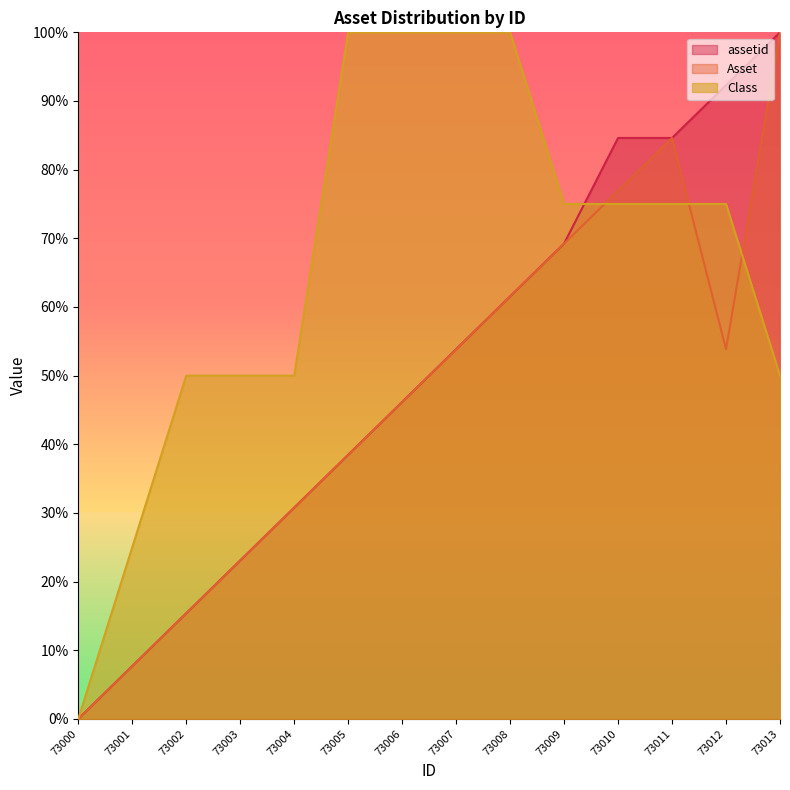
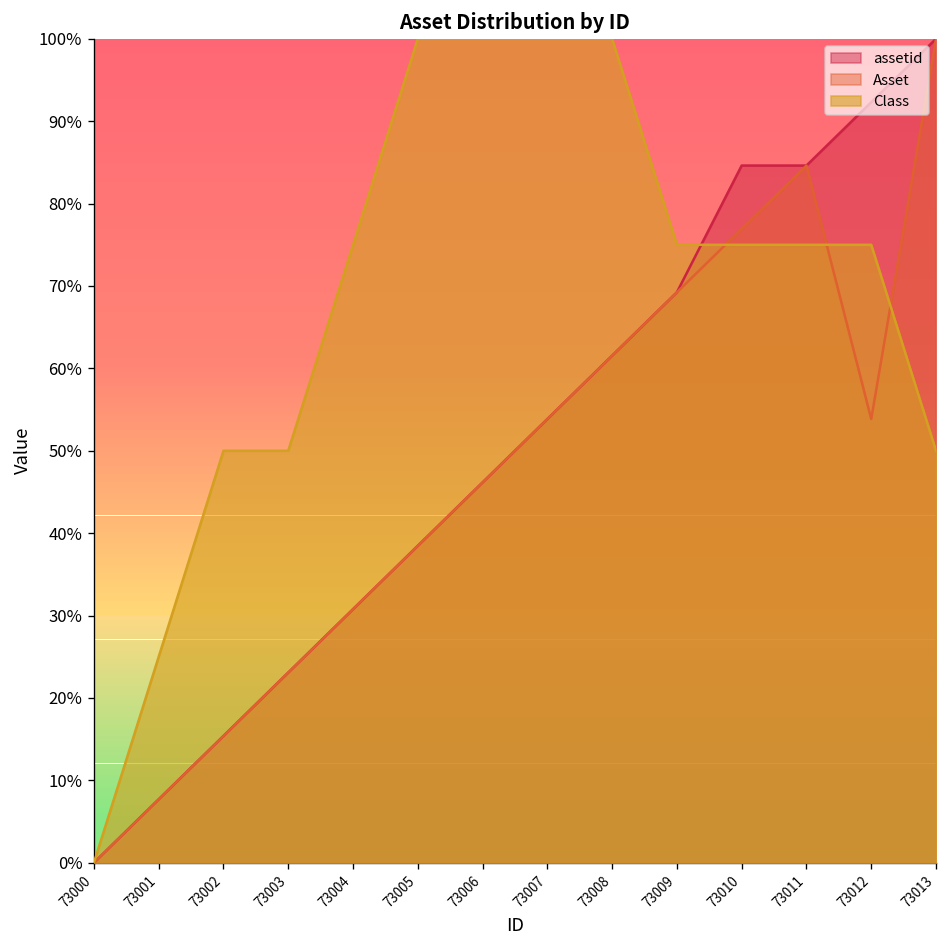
  {
    "Class": {
      "73001": "25%",
      "73002": "50%",
      "73003": "50%",
-     "73004": "50%",
+     "73004": "75%",
      "73005": "100%",
      "73006": "100%",
      "73007": "100%",
      "73008": "100%",
      "73009": "75%",
      "73010": "75%",
      "73011": "75%",
      "73012": "75%",
      "73013": "50%"
    }
  }
